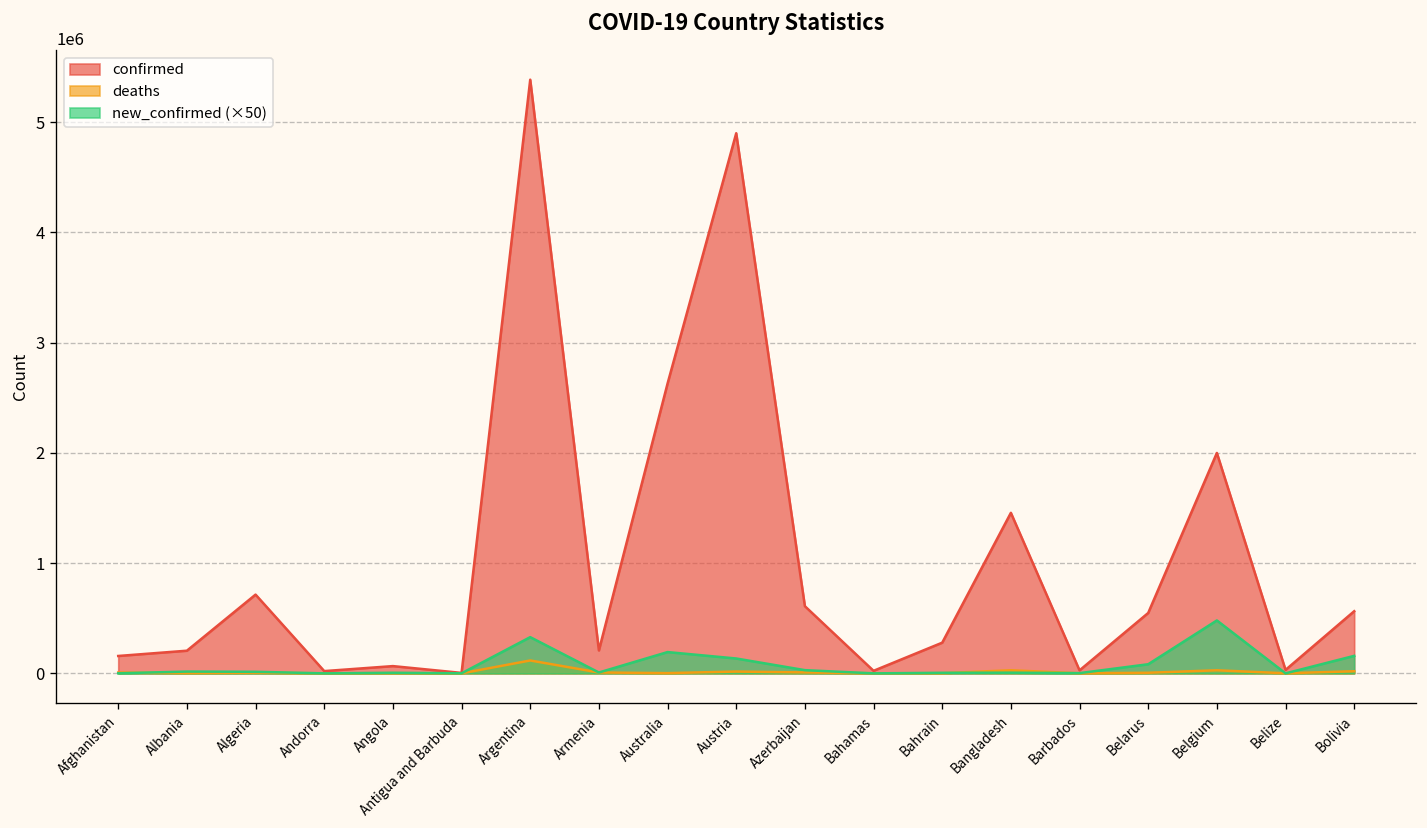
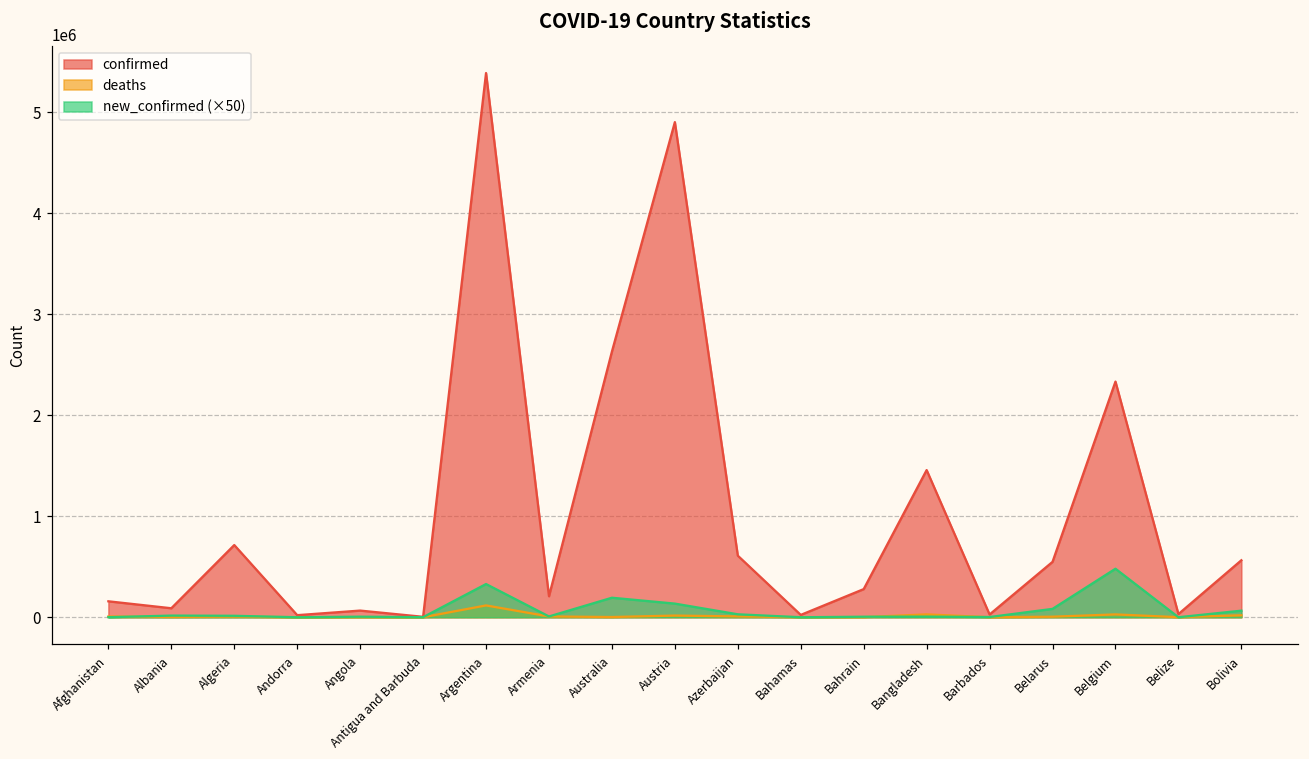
  {
    "confirmed": {
      "Afghanistan": 200000,
-     "Albania": 200000,
+     "Albania": 100000,
      "Algeria": 700000,
      "Angola": 100000,
      "Argentina": 5400000,
      "Armenia": 200000,
      "Australia": 2600000,
      "Austria": 4900000,
      "Azerbaijan": 600000,
      "Bahrain": 300000,
      "Bangladesh": 1500000,
      "Belarus": 500000,
-     "Belgium": 2000000,
+     "Belgium": 2300000,
      "Belize": 0,
      "Bolivia": 600000
    },
    "deaths": {
      "Argentina": 100000,
      "Australia": 0,
      "Austria": 0,
      "Belarus": 0,
      "Belgium": 0,
      "Bolivia": 0
    },
    "new_confirmed (×50)": {
      "Argentina": 300000,
      "Australia": 200000,
      "Austria": 100000,
      "Belarus": 100000,
      "Belgium": 500000,
-     "Bolivia": 200000
+     "Bolivia": 100000
    }
  }
